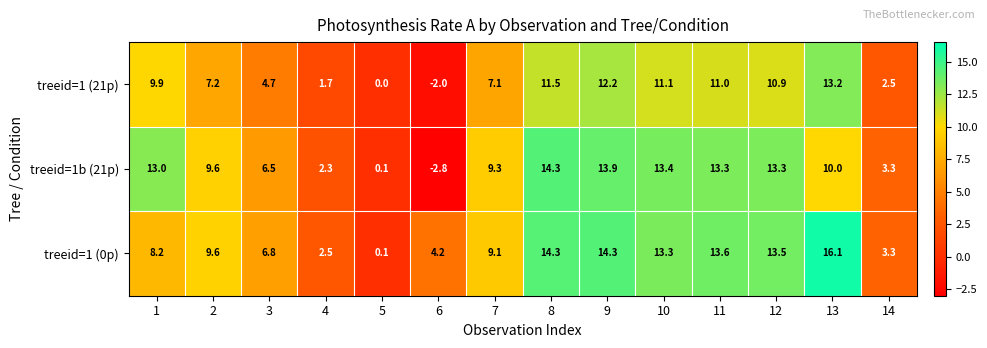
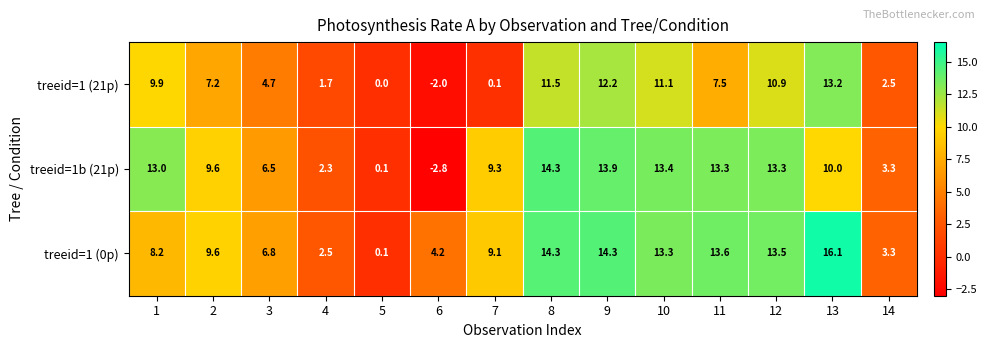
  {
    "treeid=1 (21p)": {
      "1": 9.9,
      "2": 7.2,
      "3": 4.7,
      "4": 1.7,
      "5": 0.0,
      "6": -2.0,
-     "7": 7.1,
+     "7": 0.1,
      "8": 11.5,
      "9": 12.2,
      "10": 11.1,
-     "11": 11.0,
+     "11": 7.5,
      "12": 10.9,
      "13": 13.2,
      "14": 2.5
    },
    "treeid=1b (21p)": {
      "1": 13.0,
      "2": 9.6,
      "3": 6.5,
      "4": 2.3,
      "5": 0.1,
      "6": -2.8,
      "7": 9.3,
      "8": 14.3,
      "9": 13.9,
      "10": 13.4,
      "11": 13.3,
      "12": 13.3,
      "13": 10.0,
      "14": 3.3
    },
    "treeid=1 (0p)": {
      "1": 8.2,
      "2": 9.6,
      "3": 6.8,
      "4": 2.5,
      "5": 0.1,
      "6": 4.2,
      "7": 9.1,
      "8": 14.3,
      "9": 14.3,
      "10": 13.3,
      "11": 13.6,
      "12": 13.5,
      "13": 16.1,
      "14": 3.3
    }
  }
